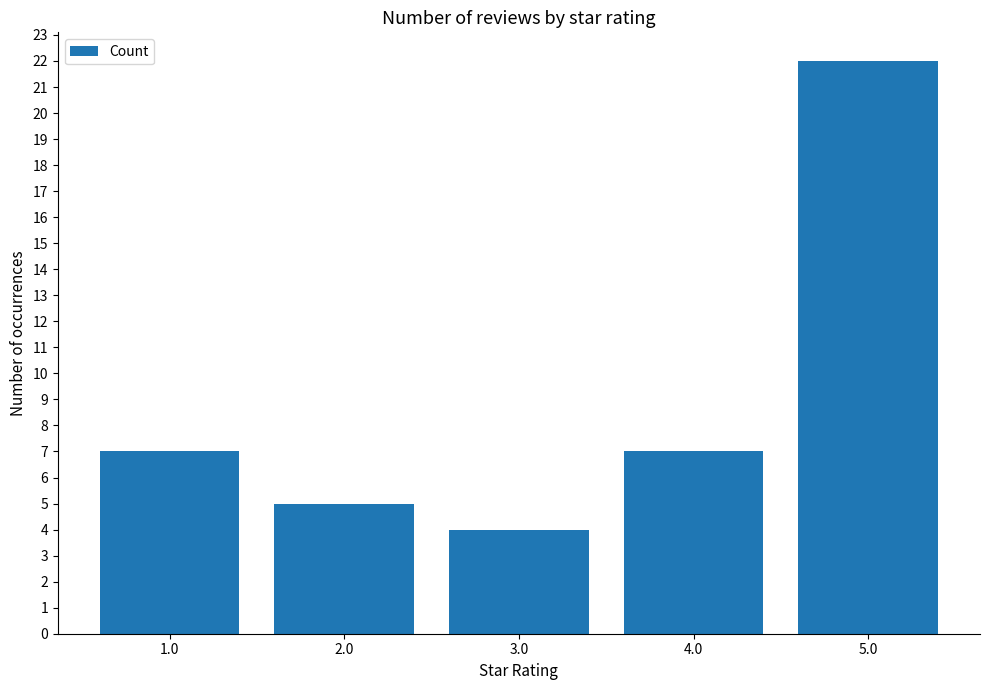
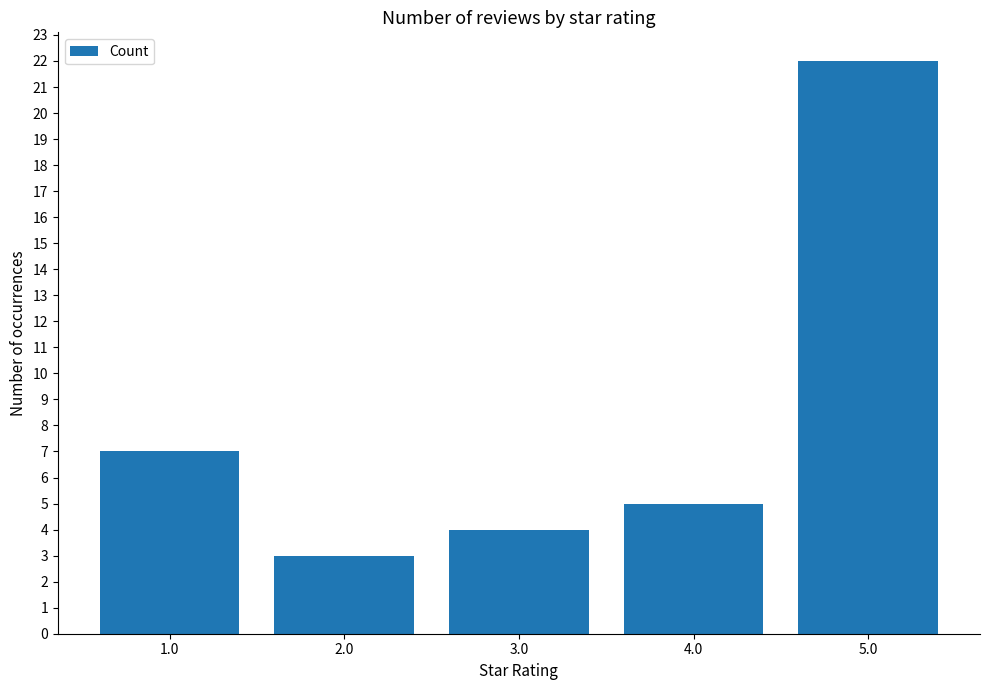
  {
    "1.0": 7,
-   "2.0": 5,
+   "2.0": 3,
    "3.0": 4,
-   "4.0": 7,
+   "4.0": 5,
    "5.0": 22
  }
